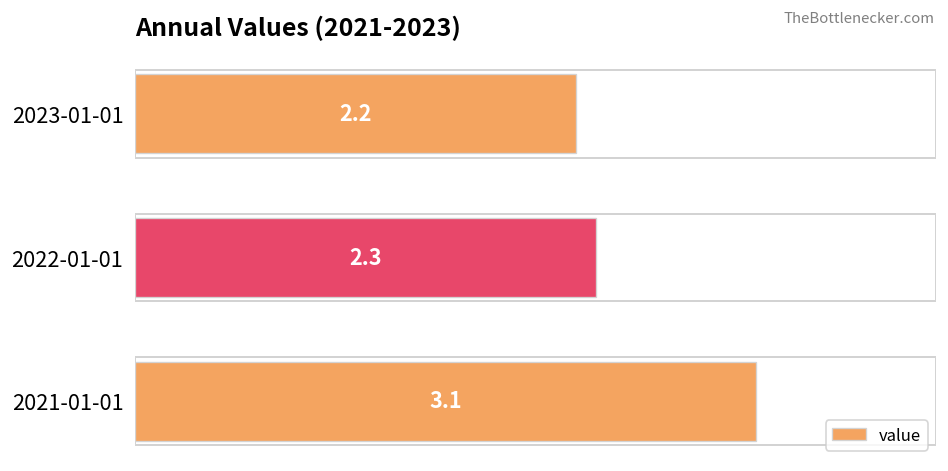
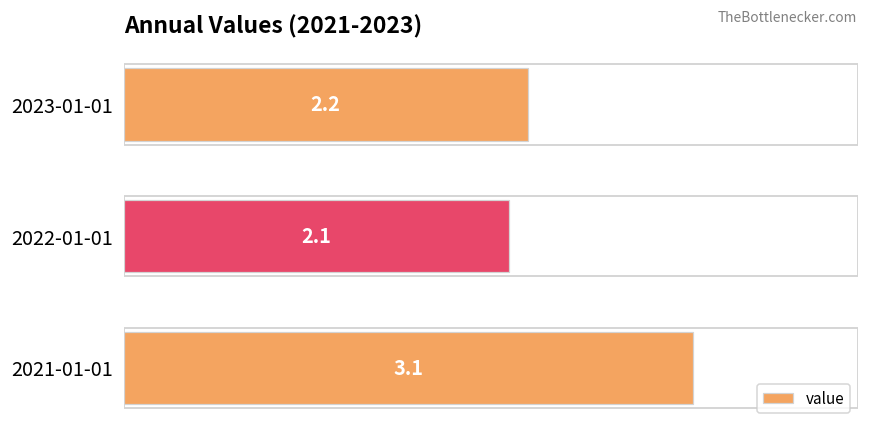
  {
    "2023-01-01": 2.2,
-   "2022-01-01": 2.3,
+   "2022-01-01": 2.1,
    "2021-01-01": 3.1
  }
